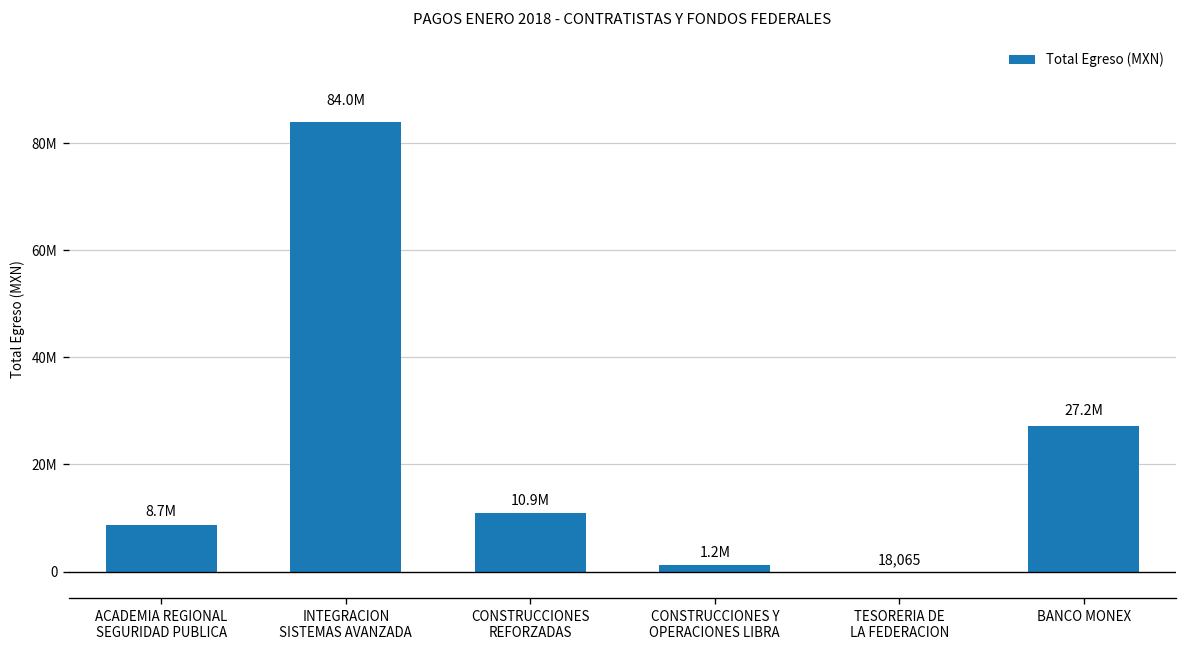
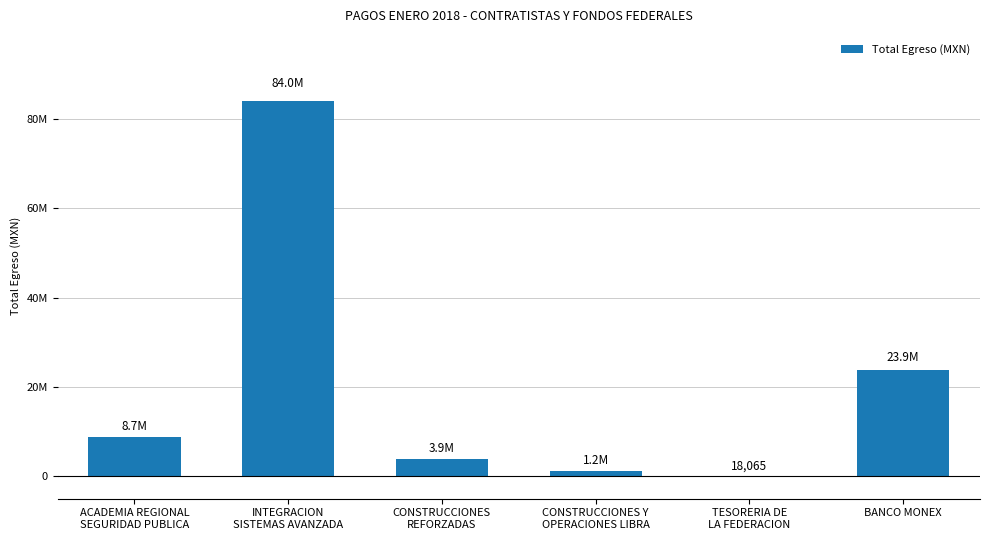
  {
    "ACADEMIA REGIONAL SEGURIDAD PUBLICA": "8.7M",
    "INTEGRACION SISTEMAS AVANZADA": "84.0M",
-   "CONSTRUCCIONES REFORZADAS": "10.9M",
+   "CONSTRUCCIONES REFORZADAS": "3.9M",
    "CONSTRUCCIONES Y OPERACIONES LIBRA": "1.2M",
    "TESORERIA DE LA FEDERACION": "18,065",
-   "BANCO MONEX": "27.2M"
+   "BANCO MONEX": "23.9M"
  }
